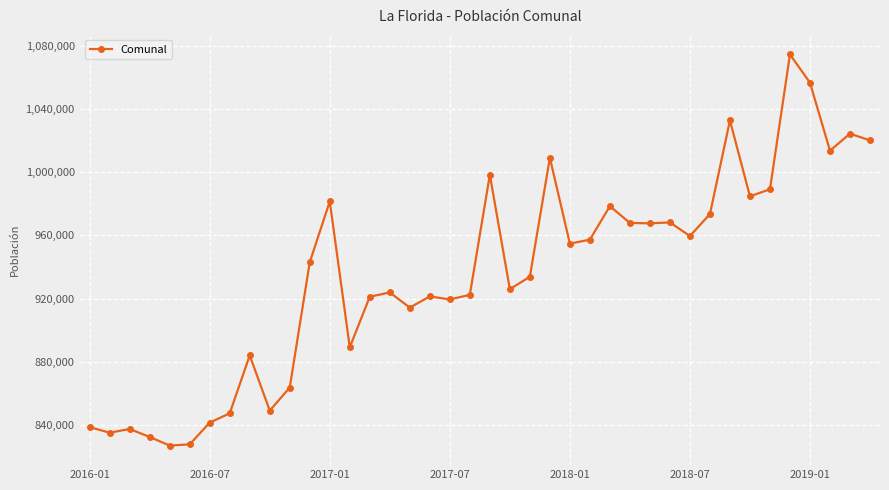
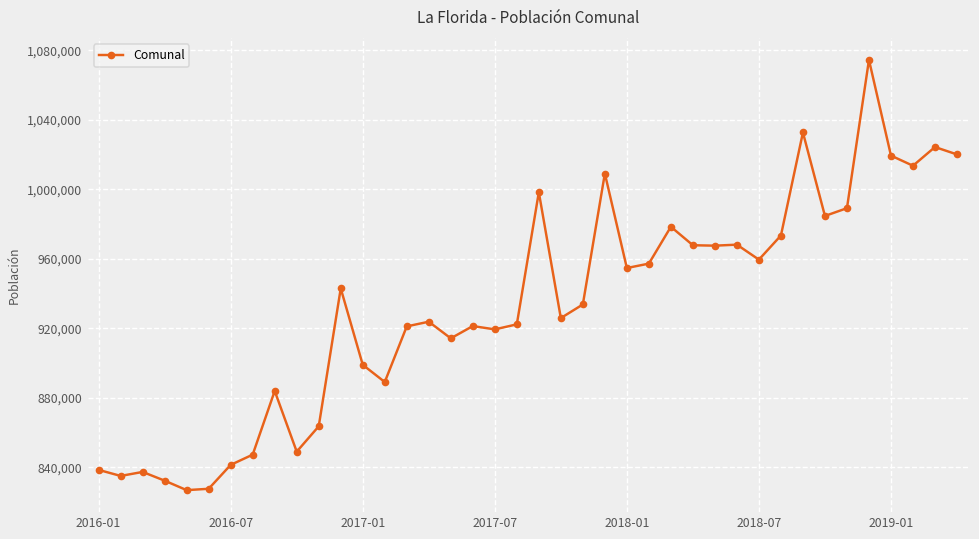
  {
    "2016-01": "839,000",
    "2016-07": "841,000",
-   "2017-01": "981,000",
+   "2017-01": "899,000",
    "2017-07": "919,000",
    "2018-01": "955,000",
    "2018-07": "960,000",
-   "2019-01": "1,057,000"
+   "2019-01": "1,019,000"
  }
